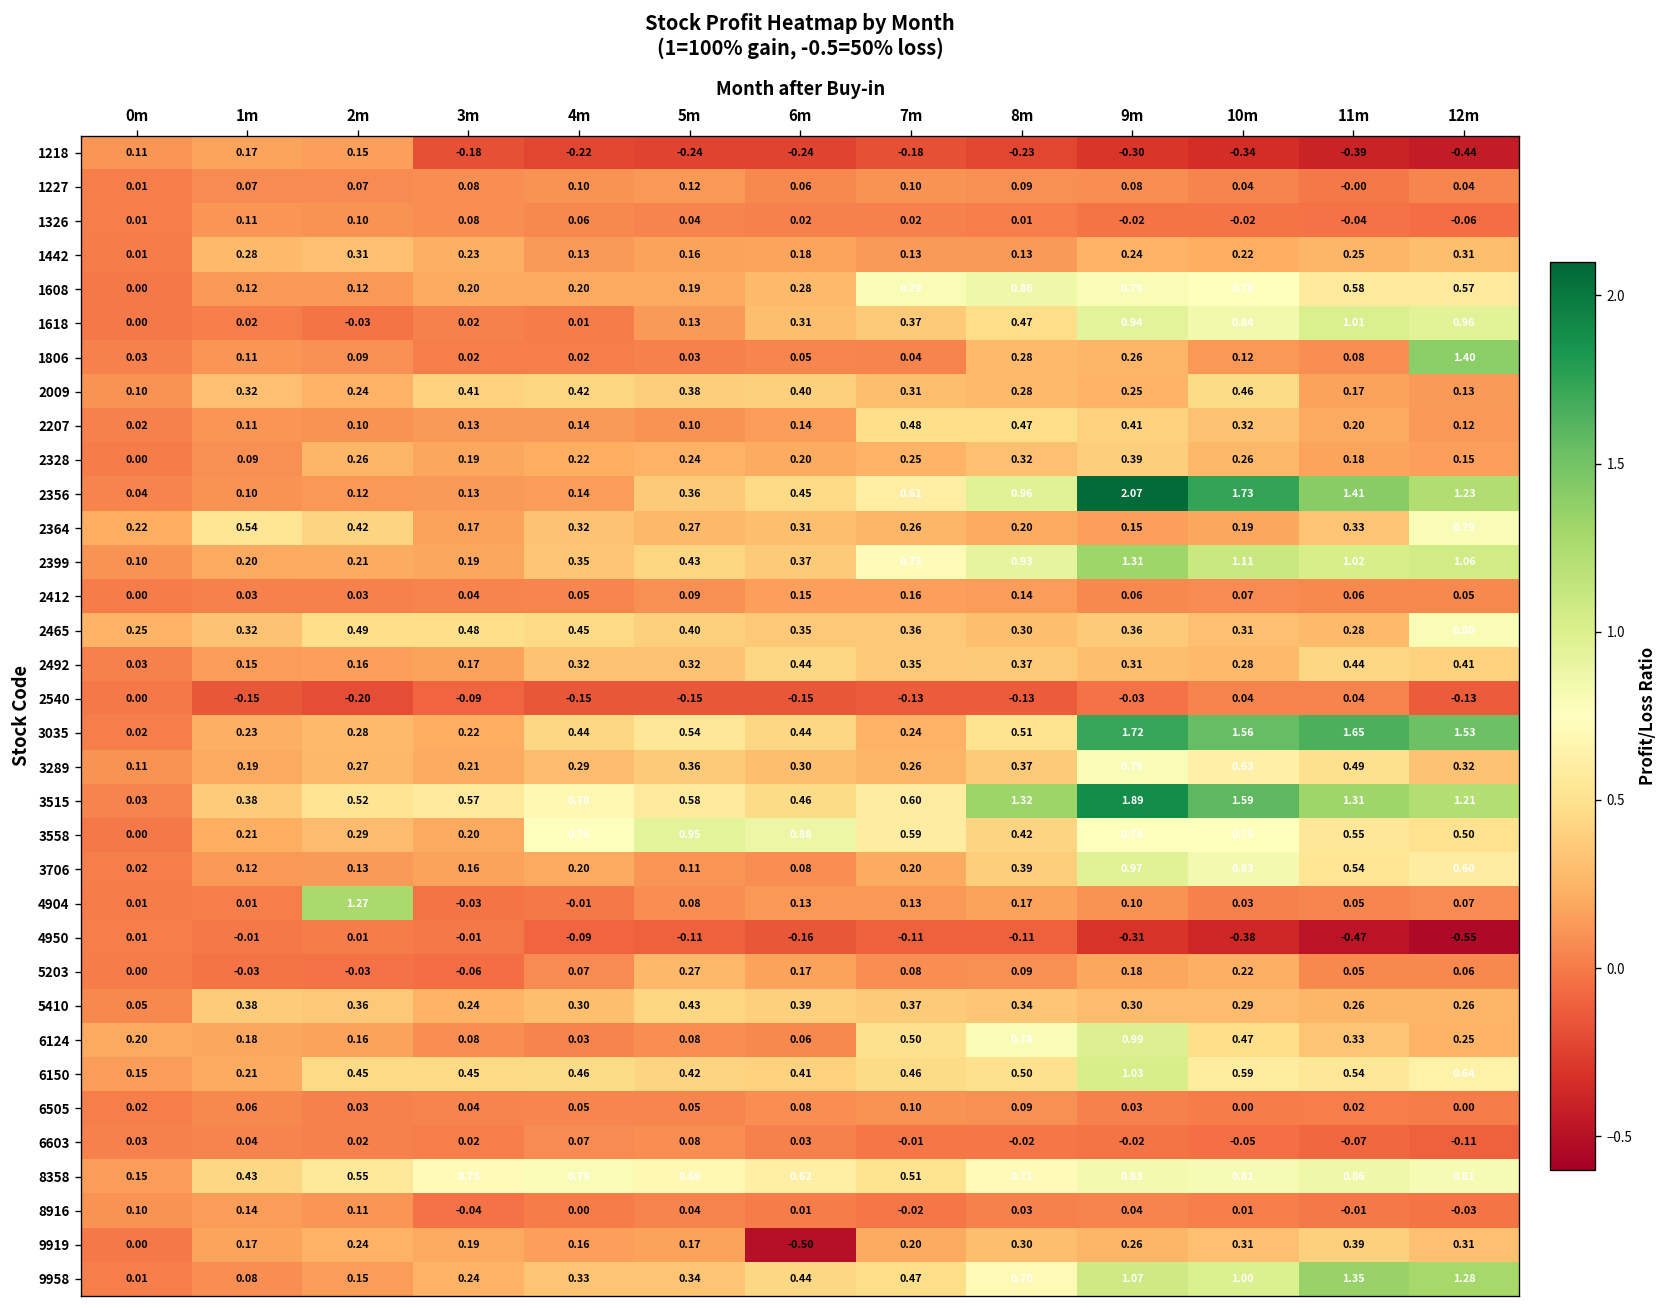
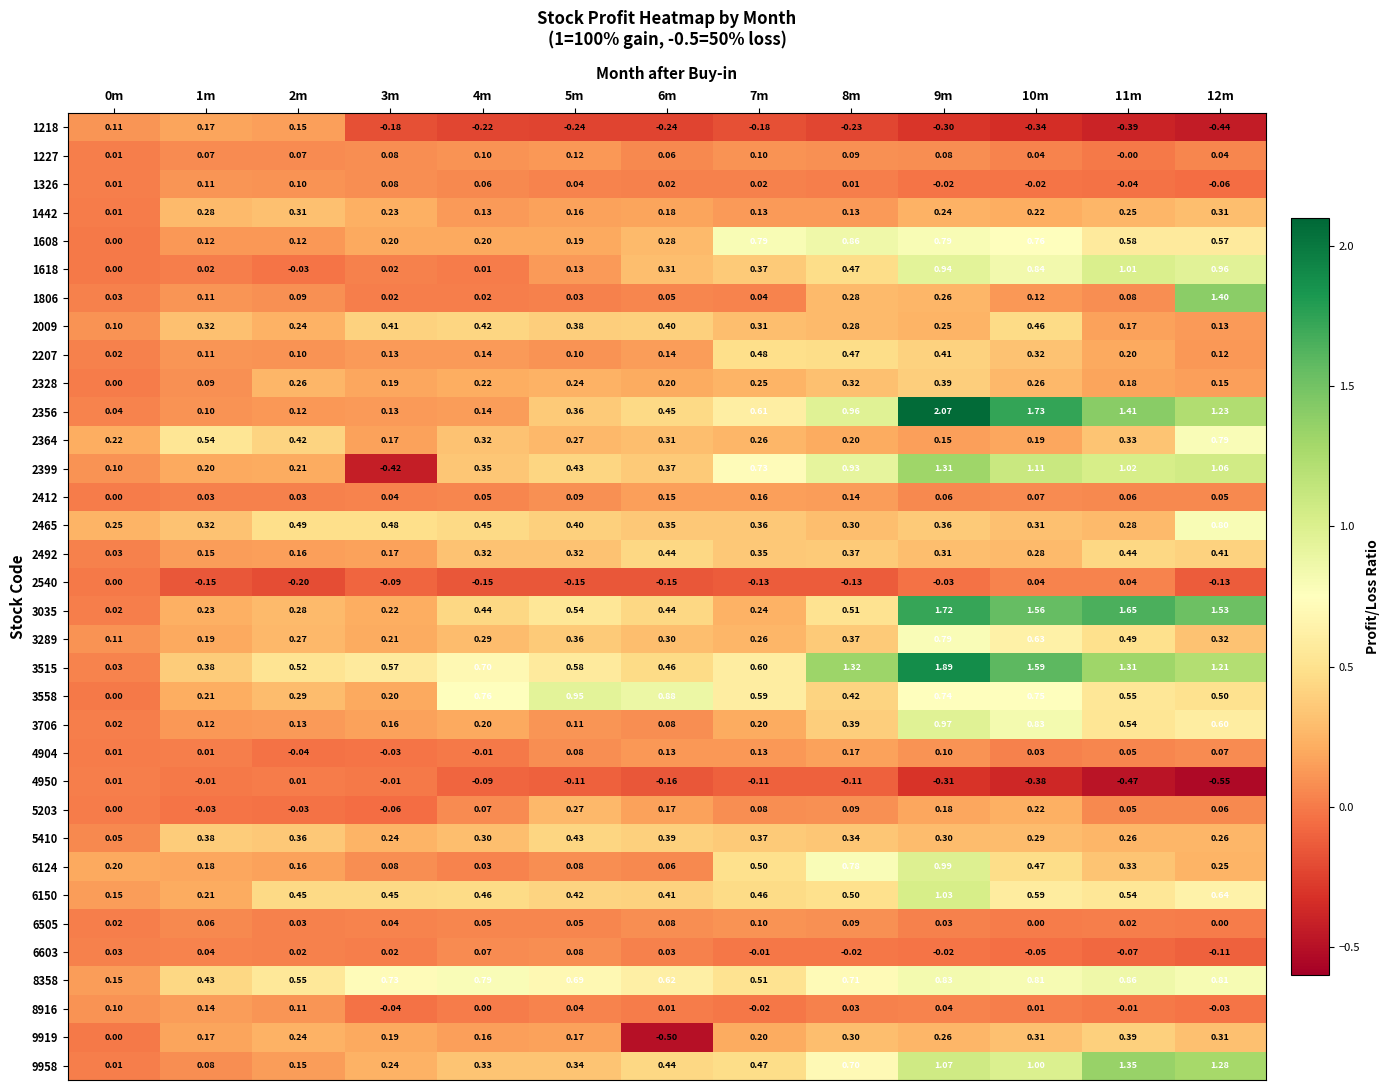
  {
    "2399": {
      "0m": 0.10,
      "1m": 0.20,
      "2m": 0.21,
-     "3m": 0.19,
+     "3m": -0.42,
      "4m": 0.35,
      "5m": 0.43,
      "6m": 0.37,
      "7m": 0.73,
      "8m": 0.93,
      "9m": 1.31,
      "10m": 1.11,
      "11m": 1.02,
      "12m": 1.06
    },
    "4904": {
      "0m": 0.01,
      "1m": 0.01,
-     "2m": 1.27,
+     "2m": -0.04,
      "3m": -0.03,
      "4m": -0.01,
      "5m": 0.08,
      "6m": 0.13,
      "7m": 0.13,
      "8m": 0.17,
      "9m": 0.10,
      "10m": 0.03,
      "11m": 0.05,
      "12m": 0.07
    }
  }
